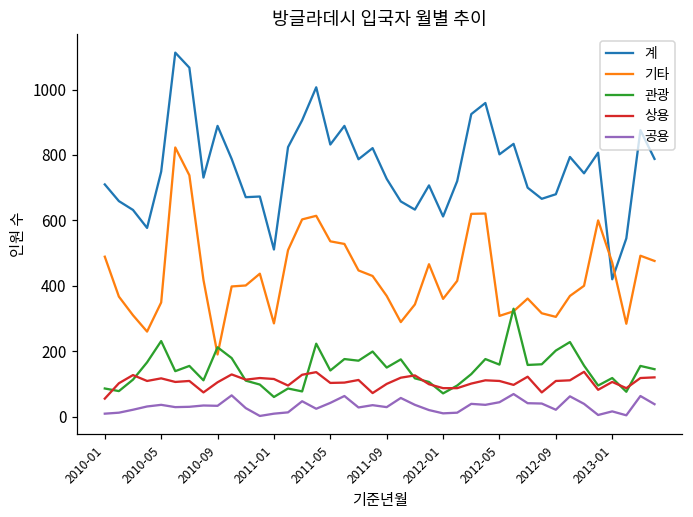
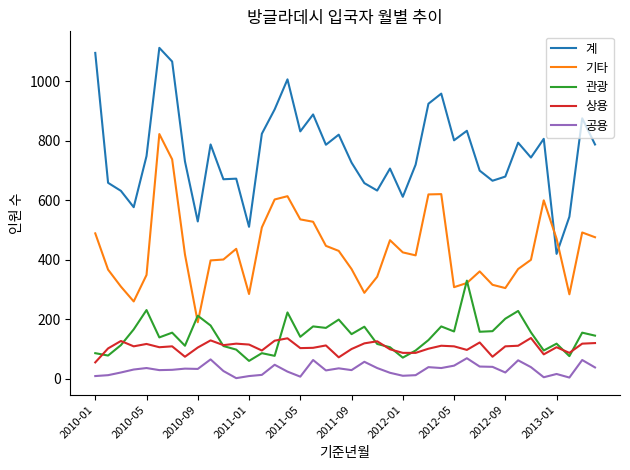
  {
    "계": {
-     "2010-01": 710,
+     "2010-01": 1100,
      "2010-05": 750,
-     "2010-09": 890,
+     "2010-09": 530,
      "2011-01": 510,
      "2011-05": 830,
      "2011-09": 730,
      "2012-01": 610,
      "2012-05": 800,
      "2012-09": 680,
      "2013-01": 420
    },
    "기타": {
      "2010-01": 490,
      "2010-05": 350,
      "2010-09": 190,
      "2011-01": 290,
      "2011-05": 540,
      "2011-09": 370,
-     "2012-01": 360,
+     "2012-01": 430,
      "2012-05": 310,
      "2012-09": 310,
      "2013-01": 470
    },
    "관광": {
      "2010-01": 90,
      "2010-05": 230,
      "2010-09": 210,
      "2011-01": 60,
      "2011-05": 140,
      "2011-09": 150,
      "2012-01": 70,
      "2012-05": 160,
      "2012-09": 200,
      "2013-01": 120
    },
    "상용": {
      "2010-01": 60,
      "2010-05": 120,
      "2010-09": 110,
      "2011-01": 120,
      "2011-05": 100,
      "2011-09": 100,
      "2012-01": 90,
      "2012-05": 110,
      "2012-09": 110,
      "2013-01": 110
    },
    "공용": {
      "2010-01": 10,
      "2010-05": 40,
      "2010-09": 30,
      "2011-01": 10,
-     "2011-05": 40,
+     "2011-05": 10,
      "2011-09": 30,
      "2012-01": 10,
      "2012-05": 40,
      "2012-09": 20,
      "2013-01": 20
    }
  }
